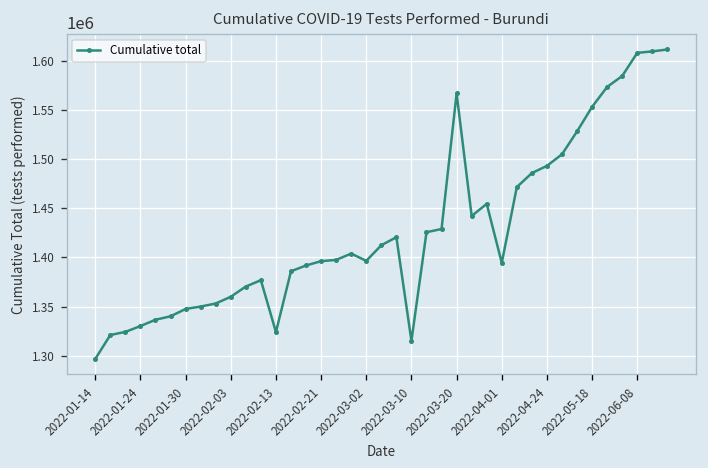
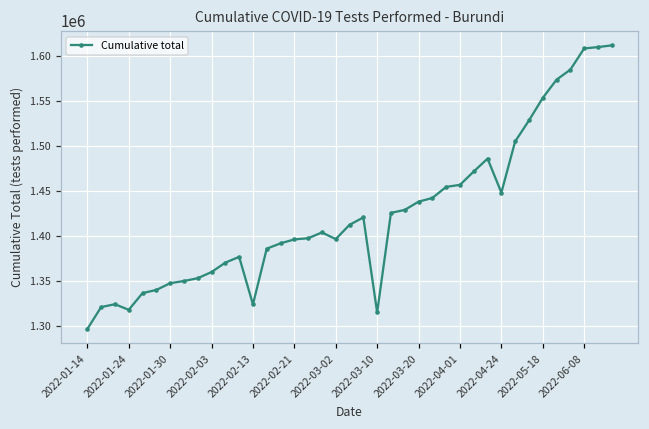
  {
    "2022-01-14": 1300000,
-   "2022-01-24": 1330000,
+   "2022-01-24": 1320000,
    "2022-01-30": 1350000,
    "2022-02-03": 1360000,
    "2022-02-13": 1320000,
    "2022-02-21": 1400000,
    "2022-03-02": 1400000,
    "2022-03-10": 1320000,
-   "2022-03-20": 1570000,
-   "2022-04-01": 1390000,
-   "2022-04-24": 1490000,
+   "2022-03-20": 1440000,
+   "2022-04-01": 1460000,
+   "2022-04-24": 1450000,
    "2022-05-18": 1550000,
    "2022-06-08": 1610000
  }
